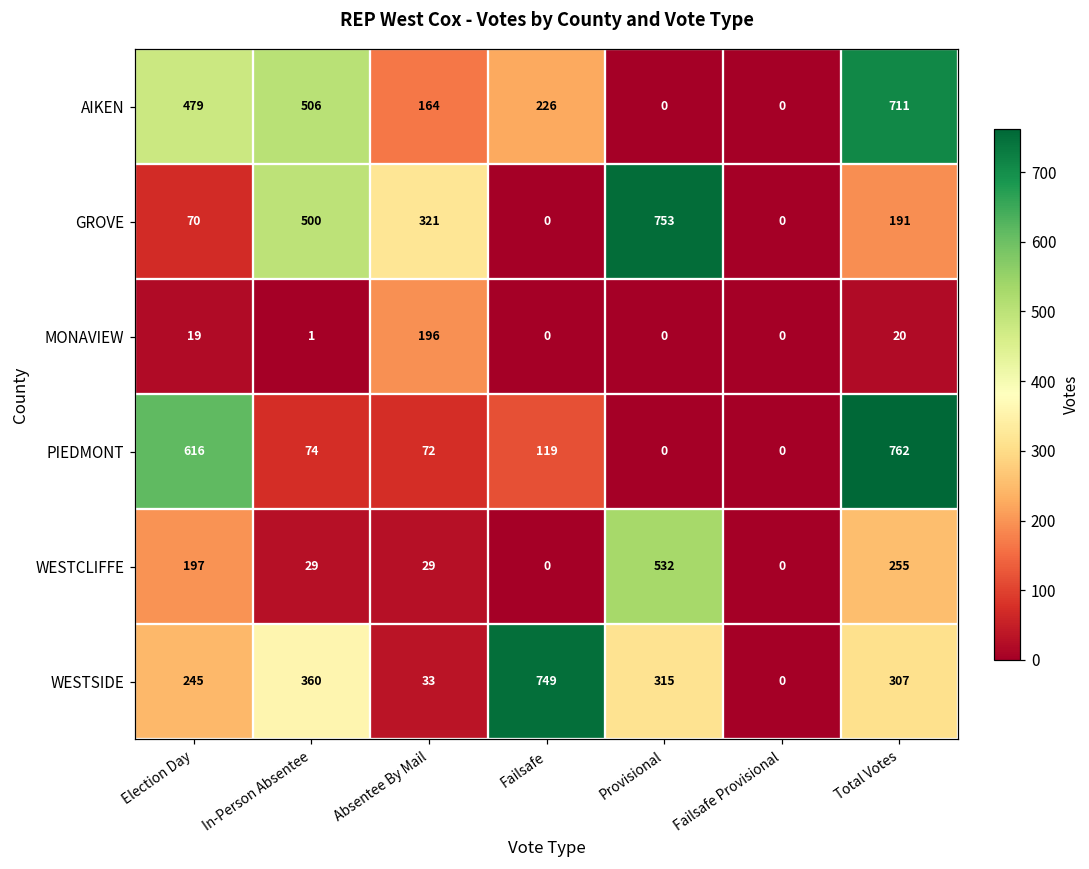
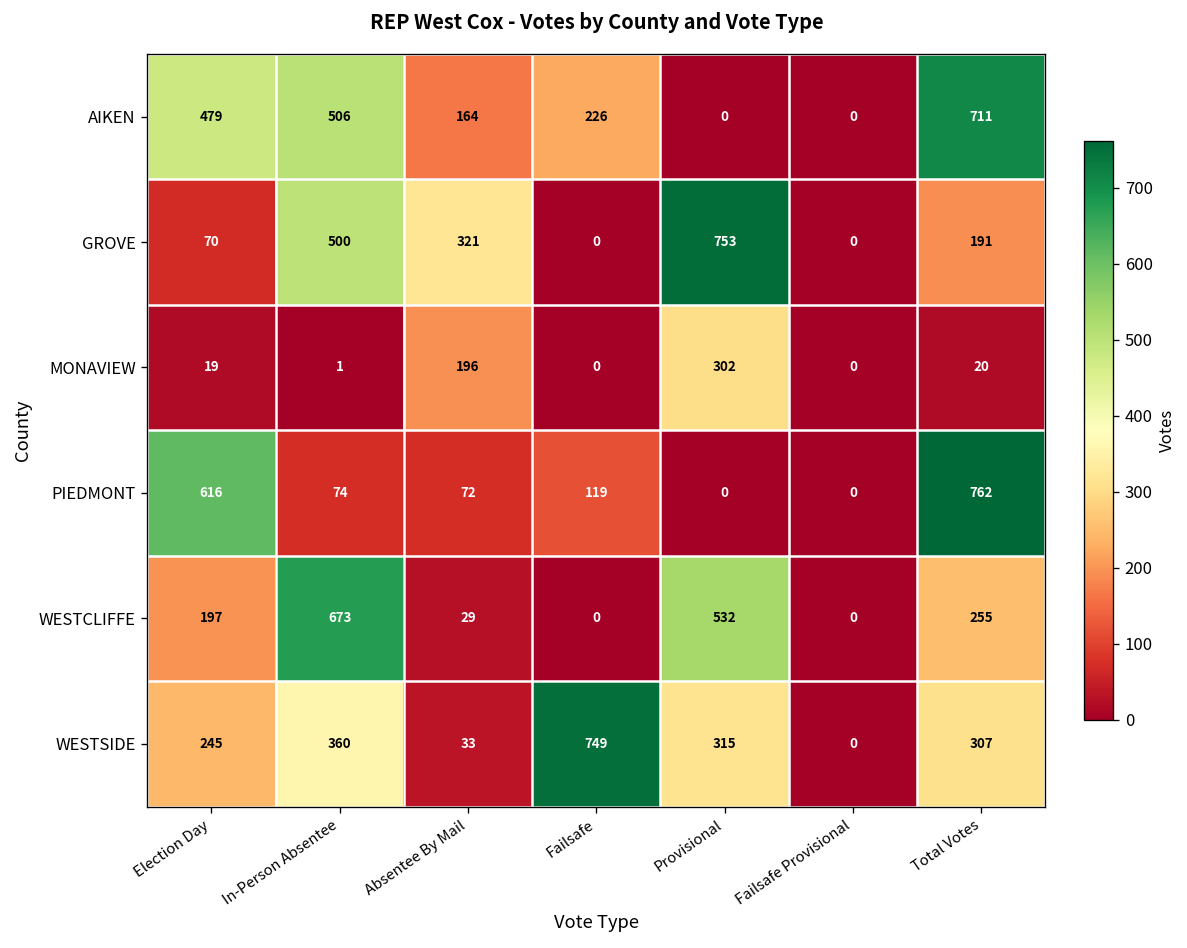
  {
    "AIKEN": {
      "Election Day": 479,
      "In-Person Absentee": 506,
      "Absentee By Mail": 164,
      "Failsafe": 226,
      "Provisional": 0,
      "Failsafe Provisional": 0,
      "Total Votes": 711
    },
    "GROVE": {
      "Election Day": 70,
      "In-Person Absentee": 500,
      "Absentee By Mail": 321,
      "Failsafe": 0,
      "Provisional": 753,
      "Failsafe Provisional": 0,
      "Total Votes": 191
    },
    "MONAVIEW": {
      "Election Day": 19,
      "In-Person Absentee": 1,
      "Absentee By Mail": 196,
      "Failsafe": 0,
-     "Provisional": 0,
+     "Provisional": 302,
      "Failsafe Provisional": 0,
      "Total Votes": 20
    },
    "PIEDMONT": {
      "Election Day": 616,
      "In-Person Absentee": 74,
      "Absentee By Mail": 72,
      "Failsafe": 119,
      "Provisional": 0,
      "Failsafe Provisional": 0,
      "Total Votes": 762
    },
    "WESTCLIFFE": {
      "Election Day": 197,
-     "In-Person Absentee": 29,
+     "In-Person Absentee": 673,
      "Absentee By Mail": 29,
      "Failsafe": 0,
      "Provisional": 532,
      "Failsafe Provisional": 0,
      "Total Votes": 255
    },
    "WESTSIDE": {
      "Election Day": 245,
      "In-Person Absentee": 360,
      "Absentee By Mail": 33,
      "Failsafe": 749,
      "Provisional": 315,
      "Failsafe Provisional": 0,
      "Total Votes": 307
    }
  }
